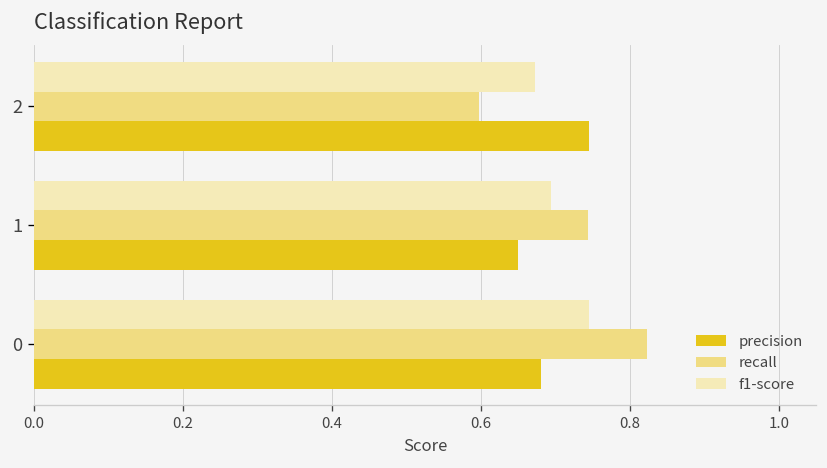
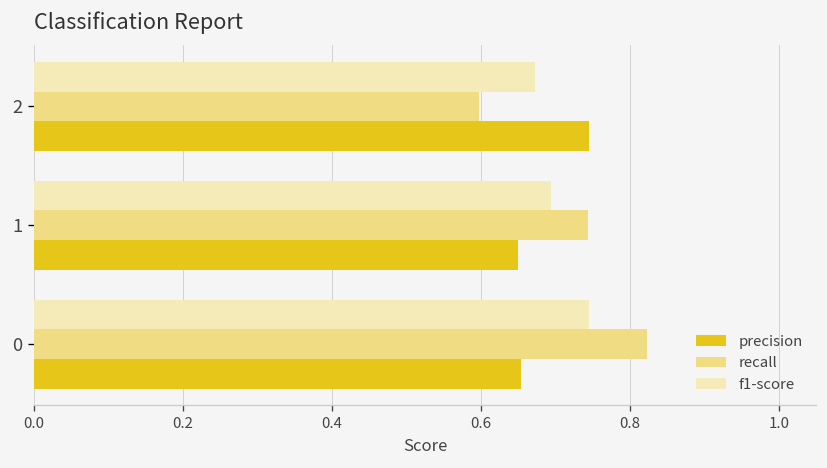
  {
    "precision": {
      "2": 0.75,
      "1": 0.65,
-     "0": 0.68
+     "0": 0.65
    }
  }
